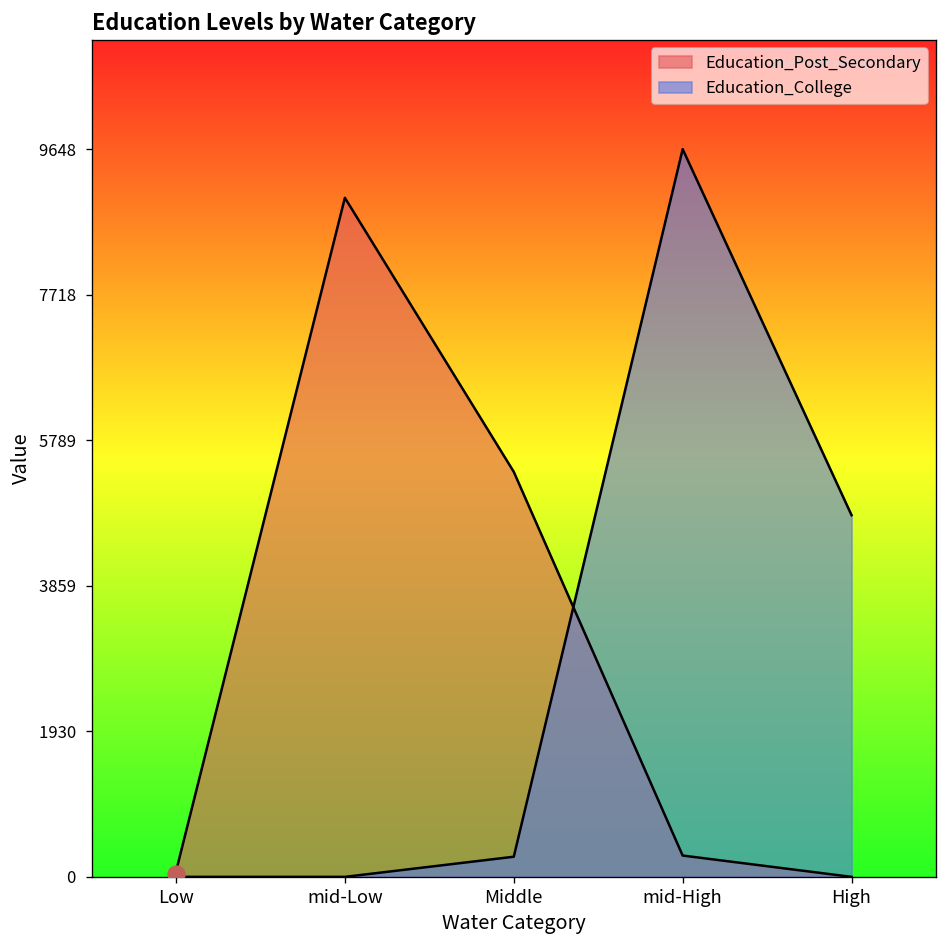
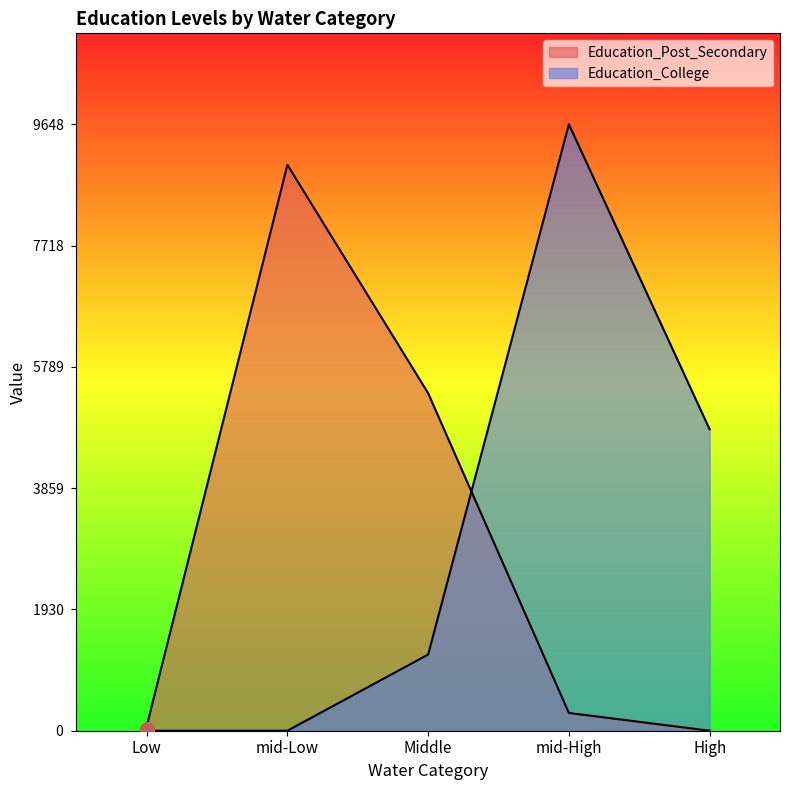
  {
    "Education_College": {
      "mid-Low": 0,
-     "Middle": 300,
+     "Middle": 1200,
      "mid-High": 9600,
      "High": 4800
    }
  }
